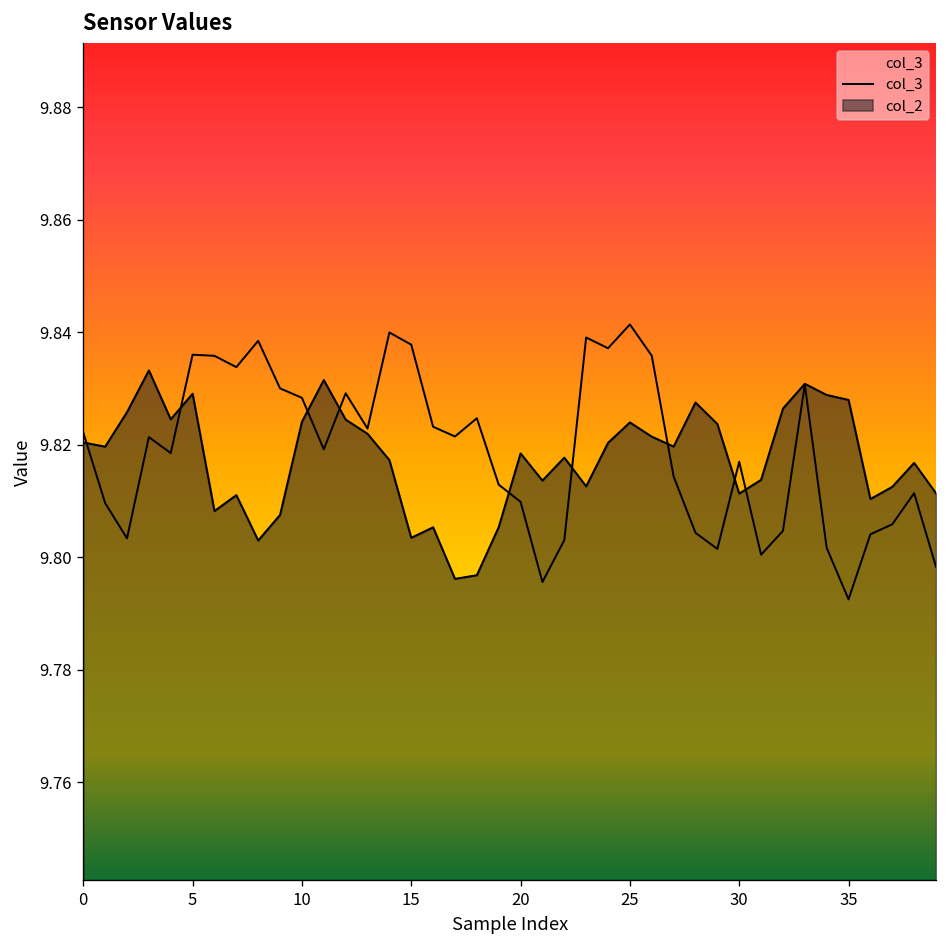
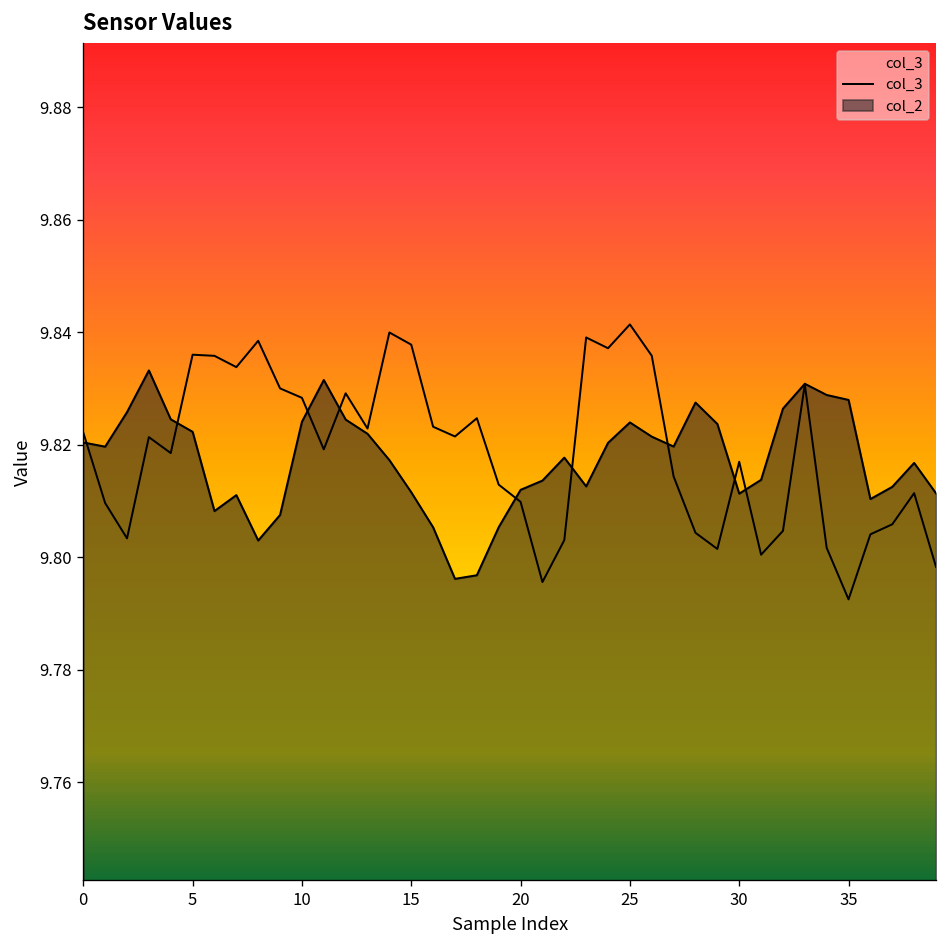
  {
    "col_2": {
      "0": 9.820,
-     "5": 9.829,
+     "5": 9.822,
      "10": 9.824,
-     "15": 9.803,
-     "20": 9.818,
+     "15": 9.812,
+     "20": 9.812,
      "25": 9.824,
      "30": 9.811,
      "35": 9.828
    }
  }
